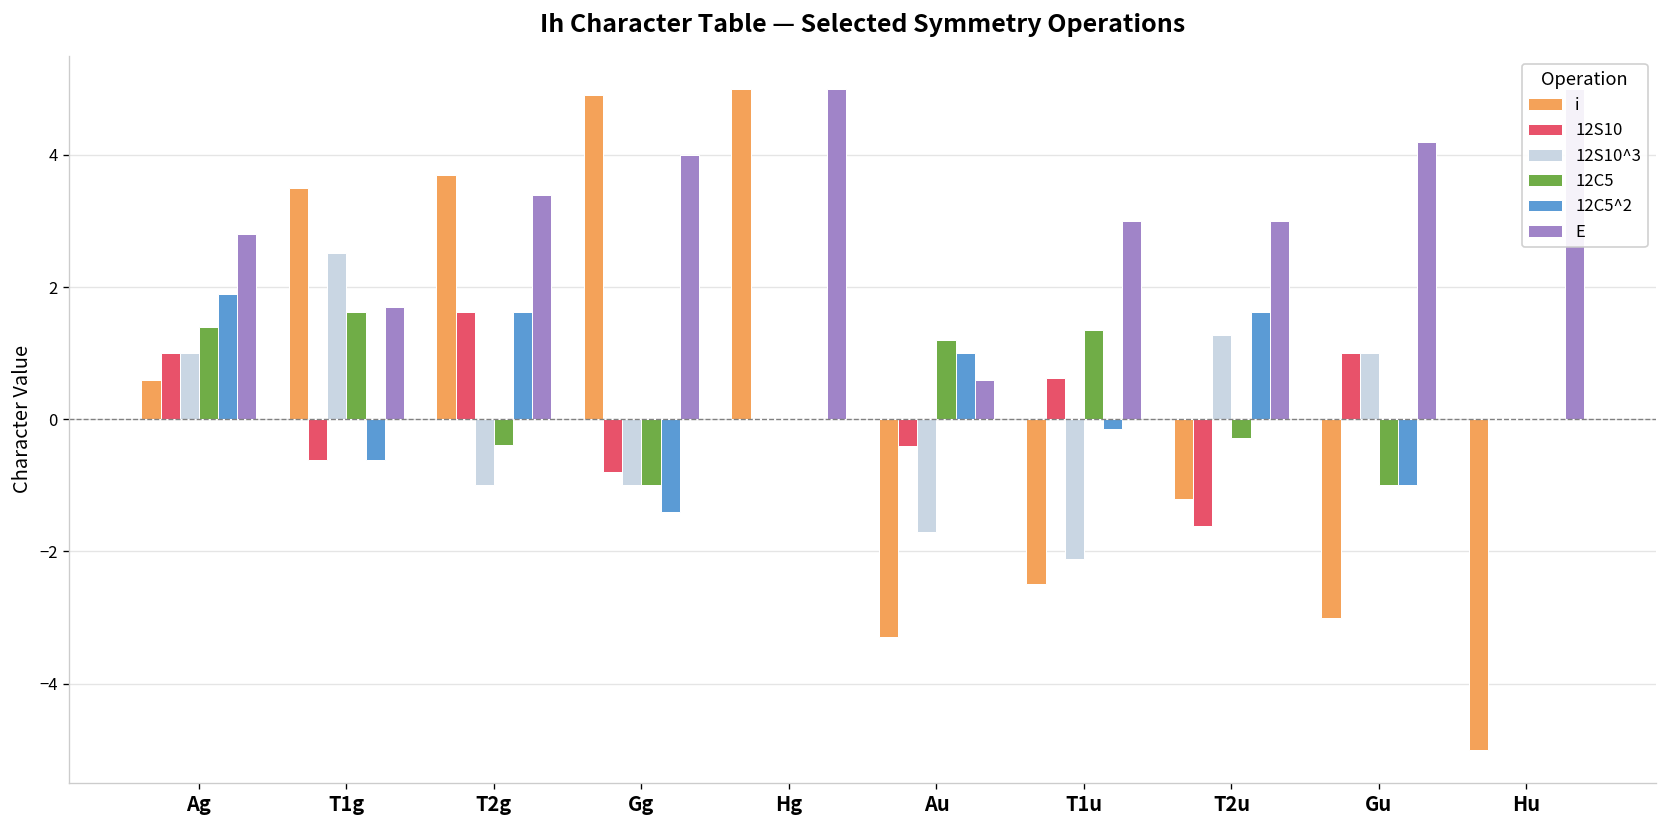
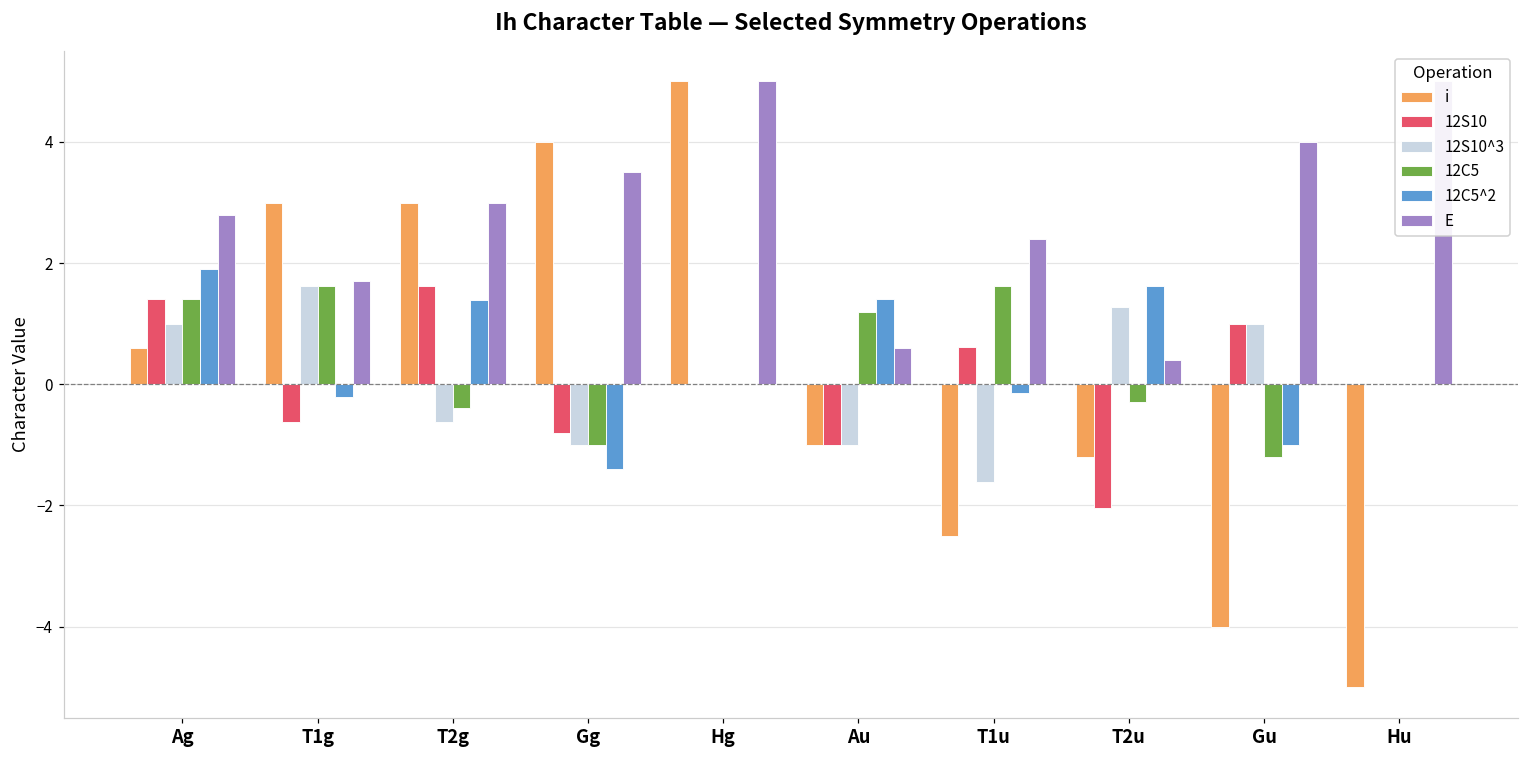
  {
    "i": {
      "Ag": 0.6,
-     "T1g": 3.5,
-     "T2g": 3.7,
-     "Gg": 4.9,
+     "T1g": 3.0,
+     "T2g": 3.0,
+     "Gg": 4.0,
      "Hg": 5.0,
-     "Au": -3.3,
+     "Au": -1.0,
      "T1u": -2.5,
      "T2u": -1.2,
-     "Gu": -3,
+     "Gu": -4,
      "Hu": -5.0
    },
    "12S10": {
-     "Ag": 1.0,
+     "Ag": 1.4,
      "T1g": -0.6,
      "T2g": 1.6,
      "Gg": -0.8,
      "Hg": 0.0,
-     "Au": -0.4,
+     "Au": -1.0,
      "T1u": 0.6,
-     "T2u": -1.6,
+     "T2u": -2.0,
      "Gu": 1.0,
      "Hu": 0.0
    },
    "12S10^3": {
      "Ag": 1.0,
-     "T1g": 2.5,
-     "T2g": -1.0,
+     "T1g": 1.6,
+     "T2g": -0.6,
      "Gg": -1.0,
      "Hg": 0.0,
-     "Au": -1.7,
-     "T1u": -2.1,
+     "Au": -1.0,
+     "T1u": -1.6,
      "T2u": 1.3,
      "Gu": 1.0,
      "Hu": 0.0
    },
    "12C5": {
      "Ag": 1.4,
      "T1g": 1.6,
      "T2g": -0.4,
      "Gg": -1.0,
      "Hg": 0.0,
      "Au": 1.2,
-     "T1u": 1.4,
+     "T1u": 1.6,
      "T2u": -0.3,
-     "Gu": -1.0,
+     "Gu": -1.2,
      "Hu": 0.0
    },
    "12C5^2": {
      "Ag": 1.9,
-     "T1g": -0.6,
-     "T2g": 1.6,
+     "T1g": -0.2,
+     "T2g": 1.4,
      "Gg": -1.4,
      "Hg": 0.0,
-     "Au": 1.0,
+     "Au": 1.4,
      "T1u": -0.2,
      "T2u": 1.6,
      "Gu": -1.0,
      "Hu": 0.0
    },
    "E": {
      "Ag": 2.8,
      "T1g": 1.7,
-     "T2g": 3.4,
-     "Gg": 4.0,
+     "T2g": 3.0,
+     "Gg": 3.5,
      "Hg": 5.0,
      "Au": 0.6,
-     "T1u": 3.0,
-     "T2u": 3.0,
-     "Gu": 4.2
+     "T1u": 2.4,
+     "T2u": 0.4,
+     "Gu": 4.0
    }
  }
